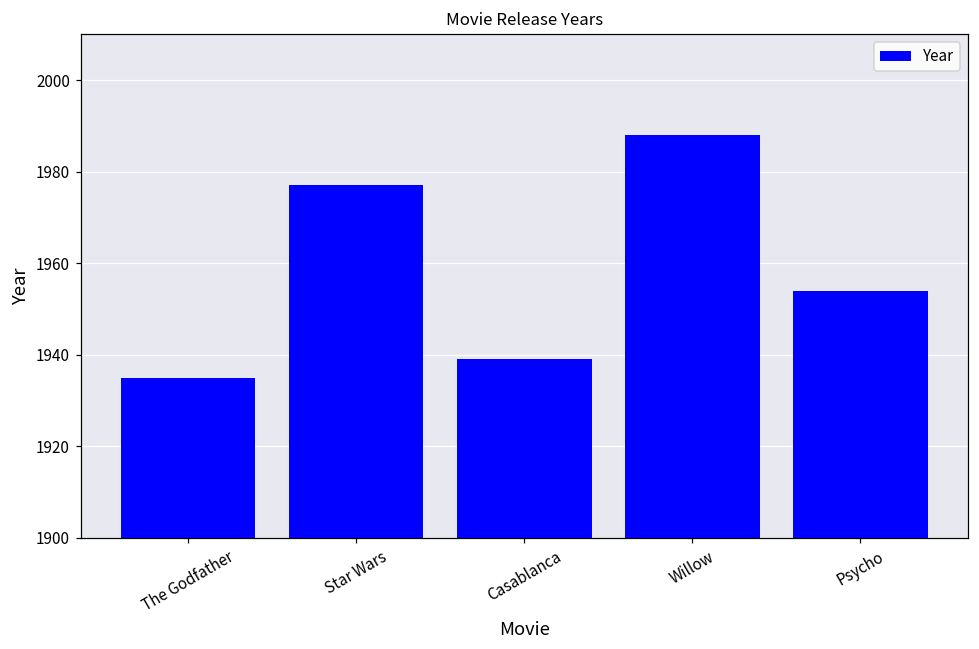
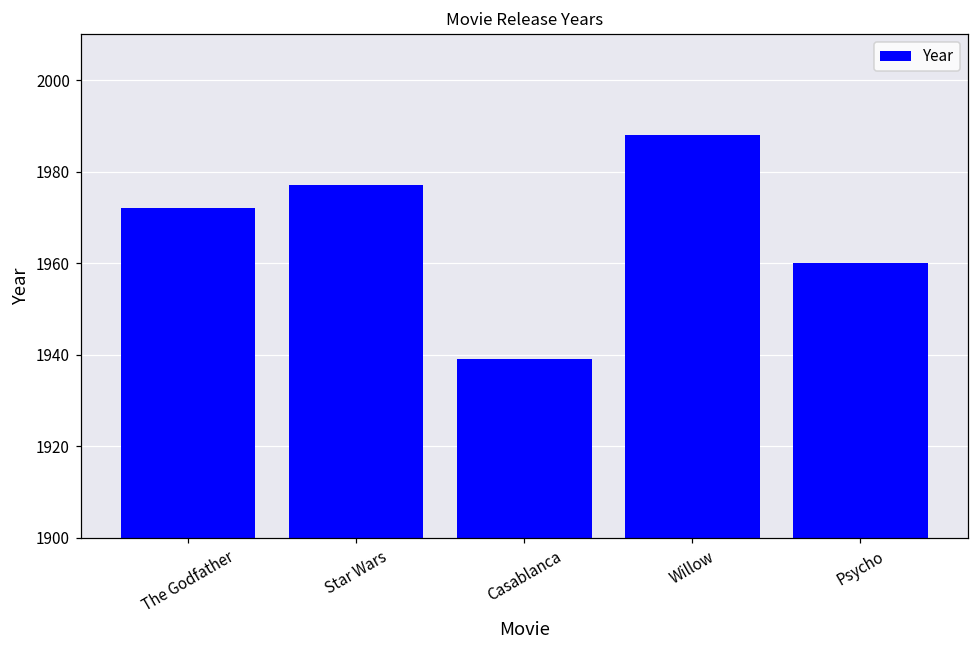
  {
-   "The Godfather": 1935,
+   "The Godfather": 1972,
    "Star Wars": 1977,
    "Casablanca": 1939,
    "Willow": 1988,
-   "Psycho": 1954
+   "Psycho": 1960
  }
